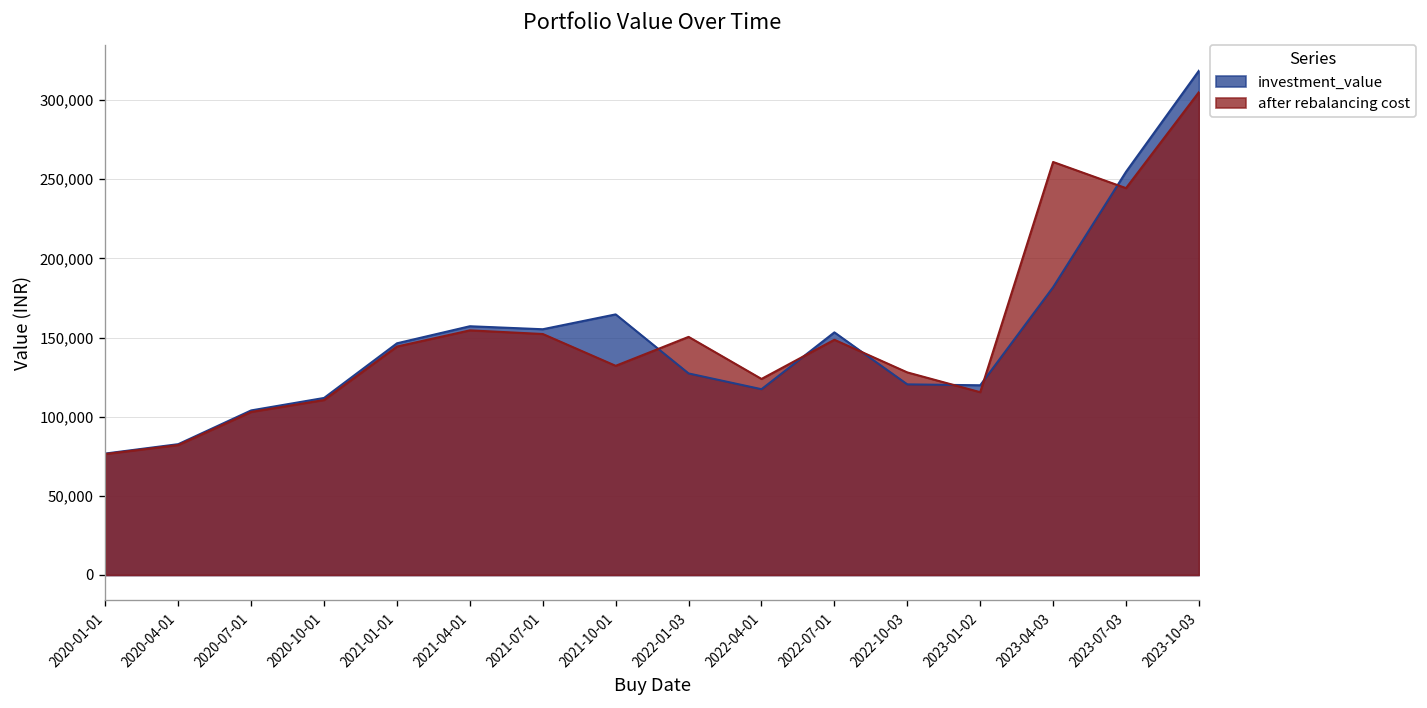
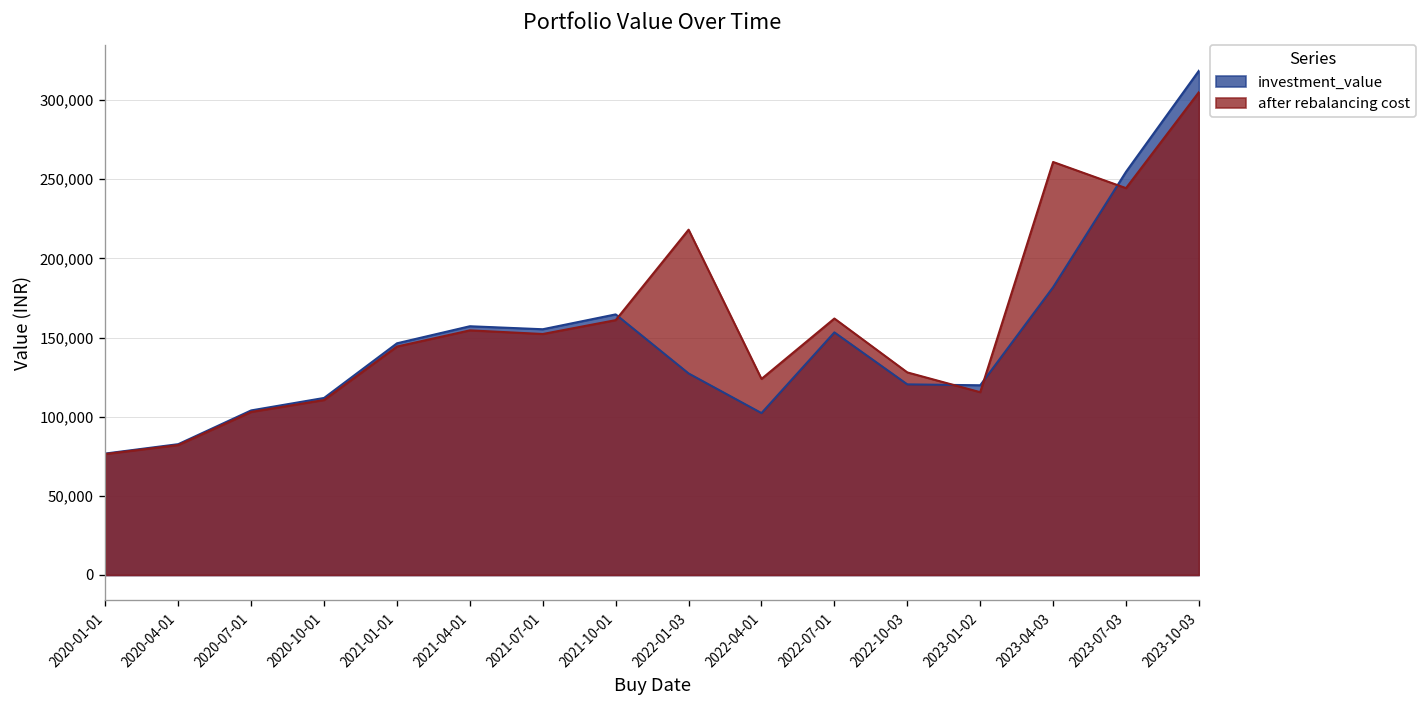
  {
    "investment_value": {
      "2021-01-01": "146,000",
      "2021-04-01": "157,000",
      "2021-07-01": "155,000",
      "2021-10-01": "165,000",
      "2022-01-03": "127,000",
-     "2022-04-01": "117,000",
+     "2022-04-01": "102,000",
      "2022-07-01": "153,000",
      "2022-10-03": "120,000",
      "2023-01-02": "120,000",
      "2023-04-03": "182,000",
      "2023-07-03": "255,000",
      "2023-10-03": "319,000"
    },
    "after rebalancing cost": {
      "2021-01-01": "144,000",
      "2021-04-01": "155,000",
      "2021-07-01": "152,000",
-     "2021-10-01": "132,000",
-     "2022-01-03": "150,000",
+     "2021-10-01": "161,000",
+     "2022-01-03": "218,000",
      "2022-04-01": "124,000",
-     "2022-07-01": "149,000",
+     "2022-07-01": "162,000",
      "2022-10-03": "128,000",
      "2023-01-02": "116,000",
      "2023-04-03": "261,000",
      "2023-07-03": "244,000",
      "2023-10-03": "305,000"
    }
  }
